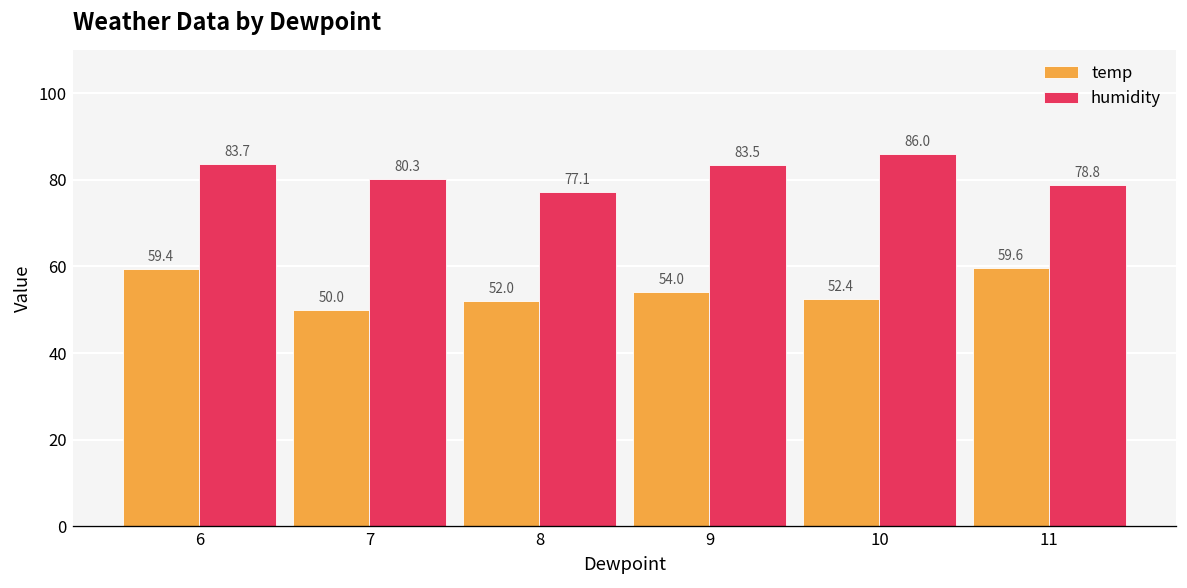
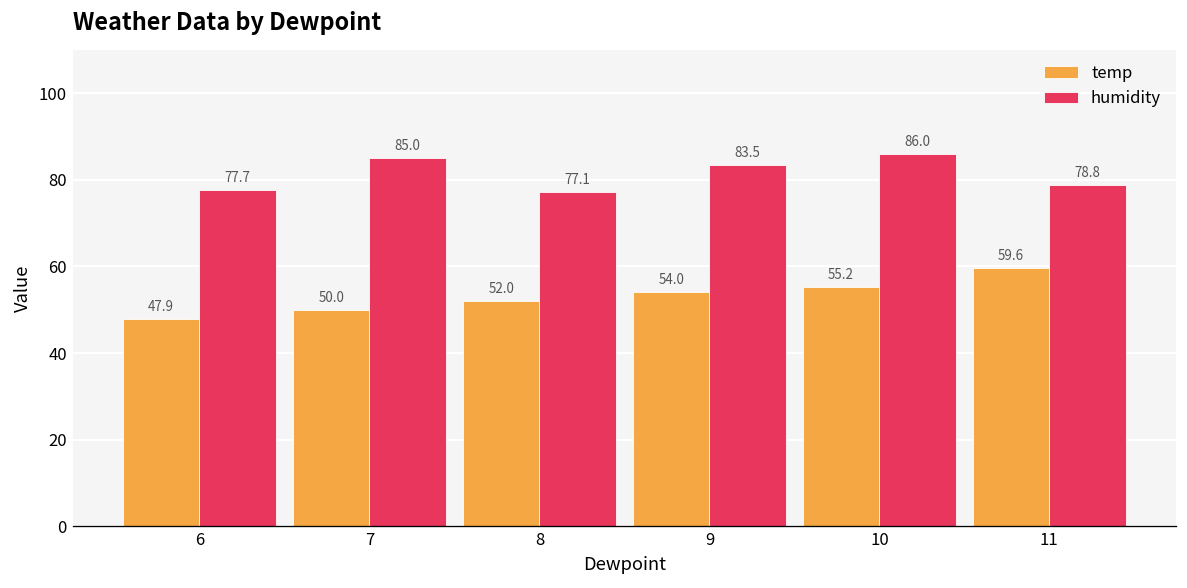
  {
    "temp": {
-     "6": 59.4,
+     "6": 47.9,
      "7": 50.0,
      "8": 52.0,
      "9": 54.0,
-     "10": 52.4,
+     "10": 55.2,
      "11": 59.6
    },
    "humidity": {
-     "6": 83.7,
-     "7": 80.3,
+     "6": 77.7,
+     "7": 85.0,
      "8": 77.1,
      "9": 83.5,
      "10": 86.0,
      "11": 78.8
    }
  }
